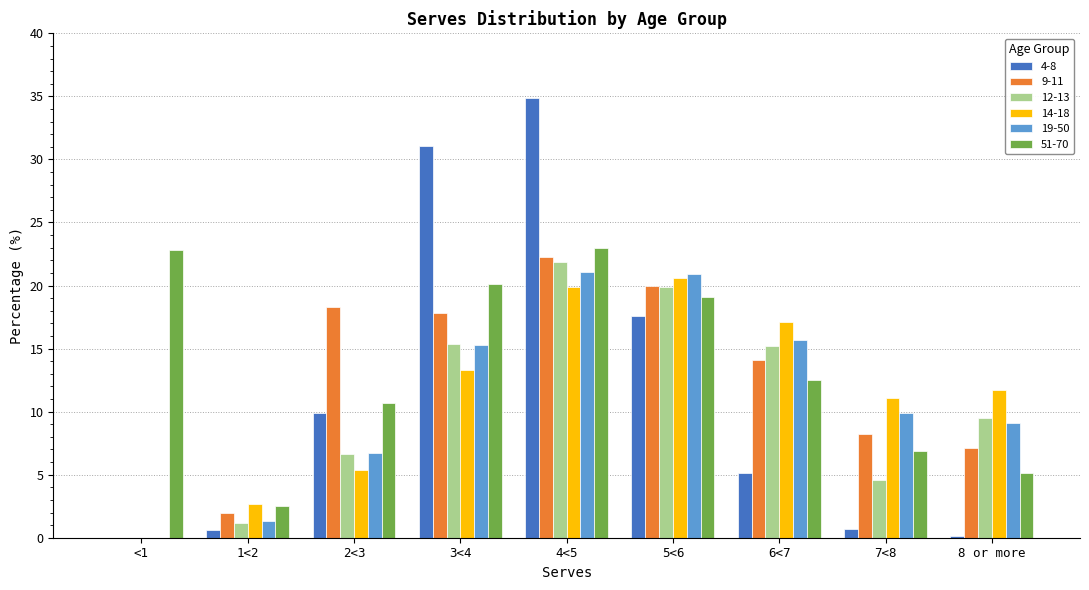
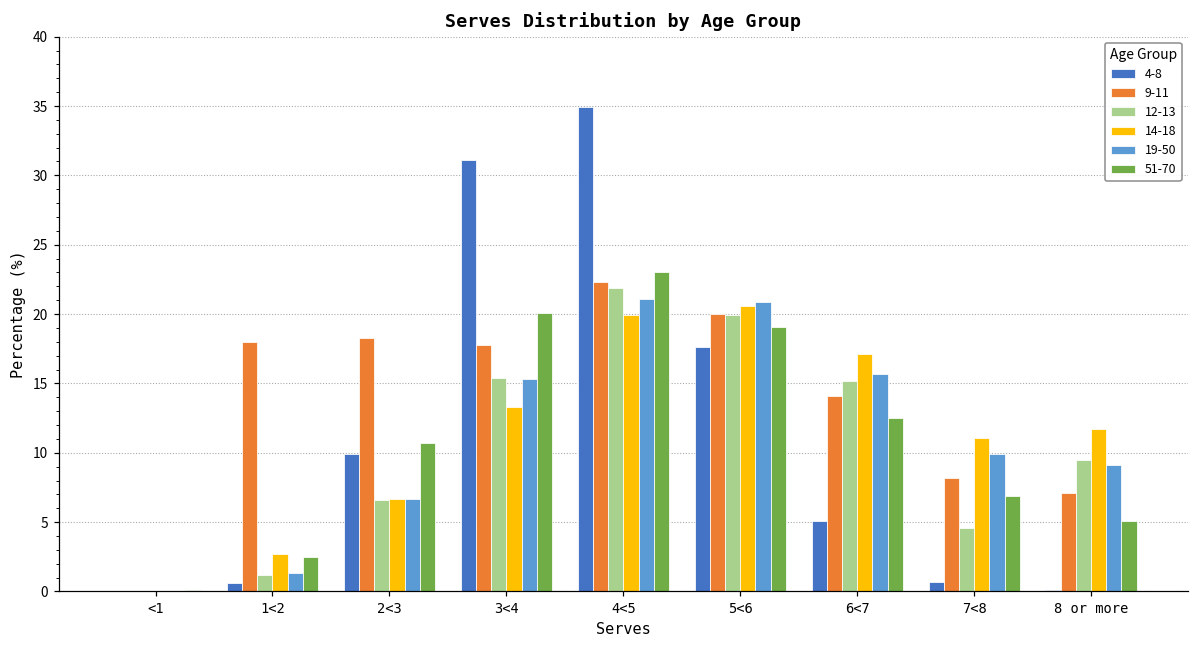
  {
    "9-11": {
      "<1": 0,
-     "1<2": 2,
+     "1<2": 18,
      "2<3": 18.3,
      "3<4": 17.8,
      "4<5": 22.3,
      "5<6": 20,
      "6<7": 14,
      "7<8": 8.2,
      "8 or more": 7
    },
    "12-13": {
      "<1": 0.0,
      "1<2": 1.2,
      "2<3": 6.6,
      "3<4": 15.4,
      "4<5": 21.9,
      "5<6": 19.9,
      "6<7": 15.2,
      "7<8": 4.6,
      "8 or more": 9.5
    },
    "14-18": {
      "<1": 0.0,
      "1<2": 2.7,
-     "2<3": 5.4,
+     "2<3": 6.7,
      "3<4": 13.3,
      "4<5": 19.9,
      "5<6": 20.6,
      "6<7": 17.1,
      "7<8": 11.1,
      "8 or more": 11.7
    },
    "51-70": {
-     "<1": 22.8,
+     "<1": 0.1,
      "1<2": 2.5,
      "2<3": 10.7,
      "3<4": 20.1,
      "4<5": 23.0,
      "5<6": 19.1,
      "6<7": 12.5,
      "7<8": 6.9,
      "8 or more": 5.1
    }
  }
